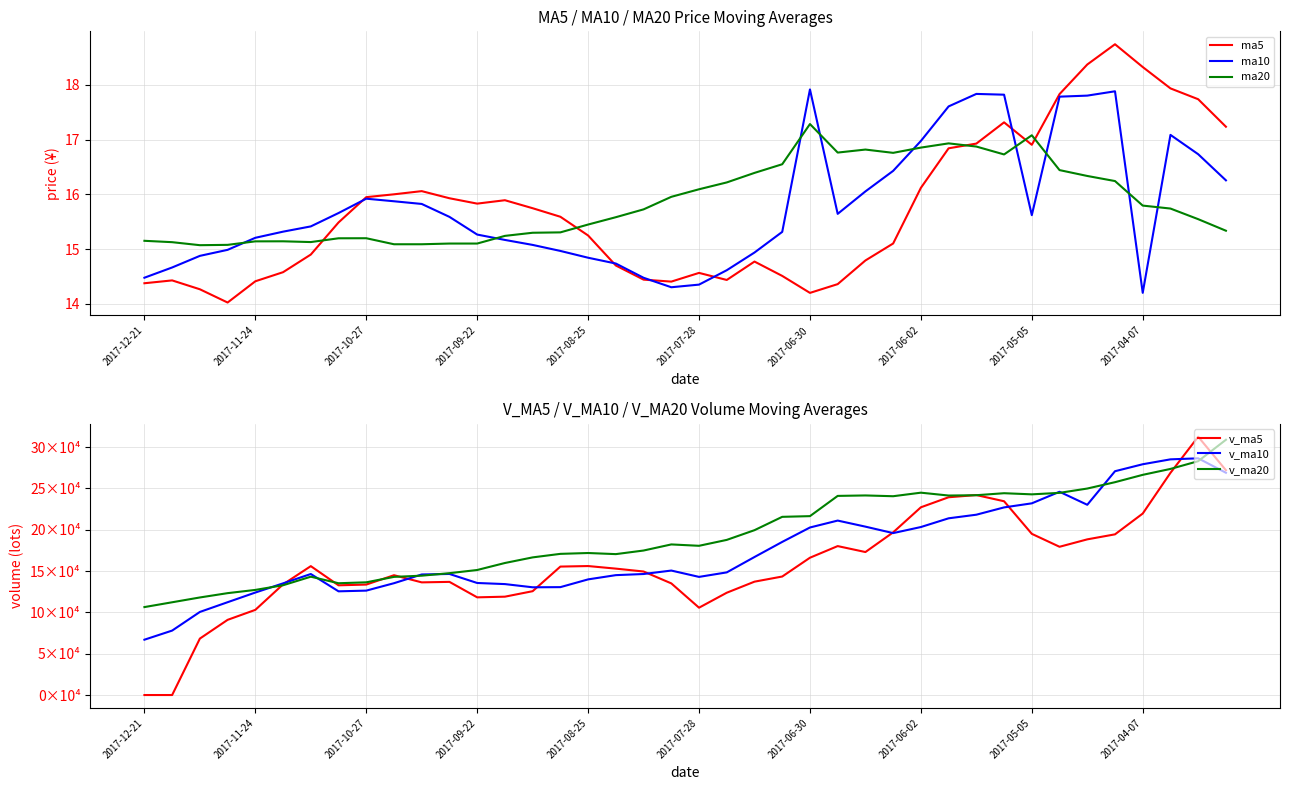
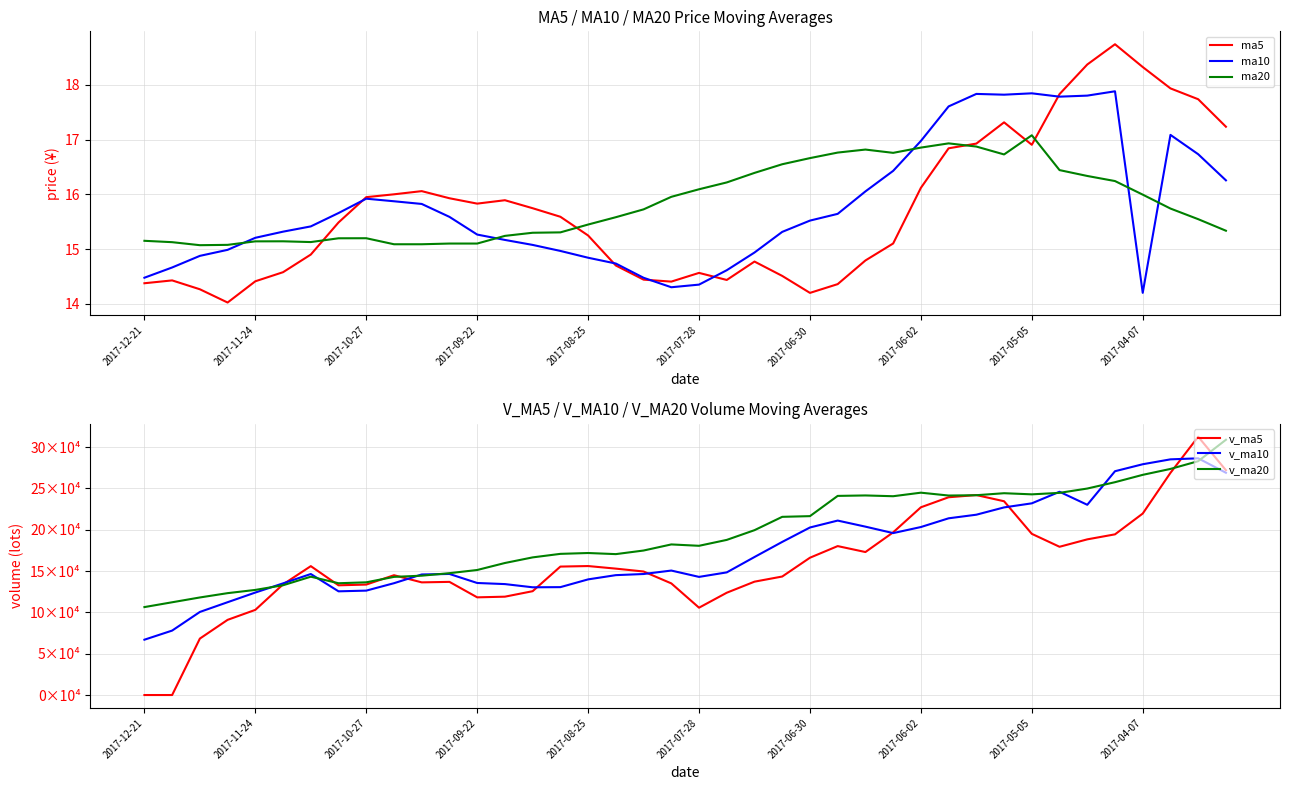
  {
    "MA5 / MA10 / MA20 Price Moving Averages": {
      "ma5": {
        "2017-12-21": 14.4,
        "2017-11-24": 14.4,
        "2017-09-22": 15.8,
        "2017-08-25": 15.3,
        "2017-07-28": 14.6,
        "2017-06-30": 14.2,
        "2017-06-02": 16.1,
        "2017-05-05": 16.9,
        "2017-04-07": 18.3
      },
      "ma10": {
        "2017-12-21": 14.5,
        "2017-11-24": 15.2,
        "2017-09-22": 15.3,
        "2017-08-25": 14.8,
        "2017-07-28": 14.4,
-       "2017-06-30": 17.9,
+       "2017-06-30": 15.5,
        "2017-06-02": 17.0,
-       "2017-05-05": 15.6,
+       "2017-05-05": 17.8,
        "2017-04-07": 14.2
      },
      "ma20": {
        "2017-12-21": 15.2,
        "2017-11-24": 15.1,
        "2017-10-27": 15.2,
        "2017-09-22": 15.1,
        "2017-08-25": 15.5,
        "2017-07-28": 16.1,
-       "2017-06-30": 17.3,
+       "2017-06-30": 16.7,
        "2017-06-02": 16.9,
        "2017-05-05": 17.1,
-       "2017-04-07": 15.8
+       "2017-04-07": 16.0
      }
    }
  }
